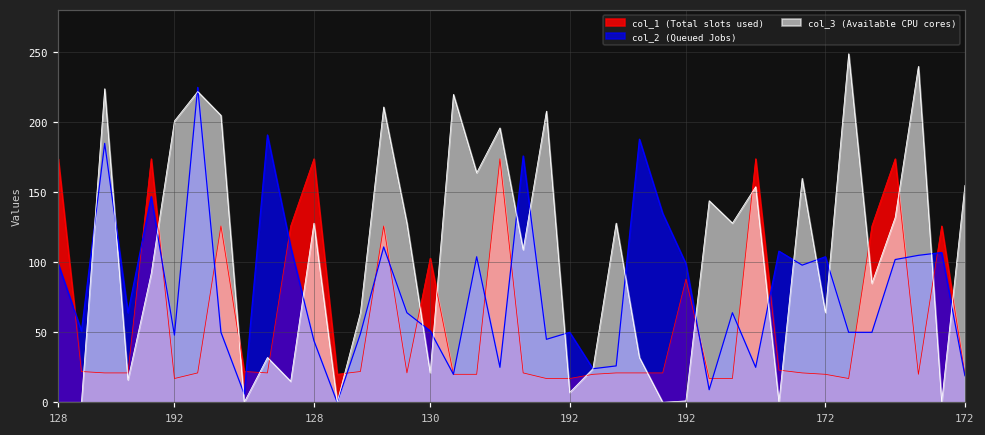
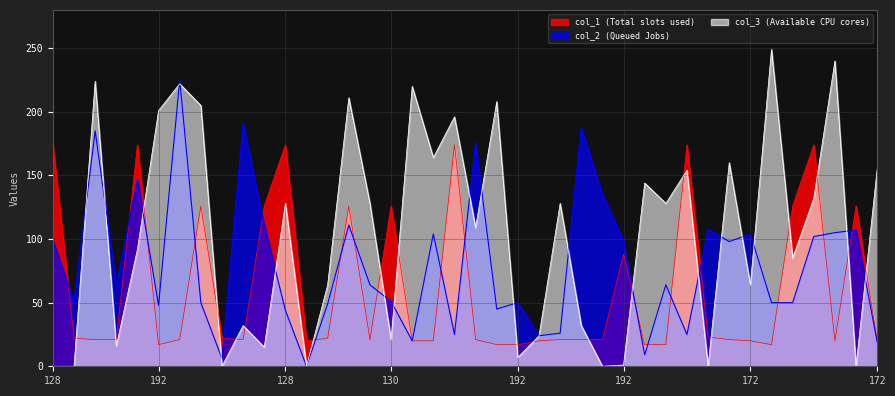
  {
    "col_1 (Total slots used)": {
-     "130": 103
+     "130": 126
    },
    "col_2 (Queued Jobs)": {
      "130": 51
    },
    "col_3 (Available CPU cores)": {
      "130": 21
    }
  }
